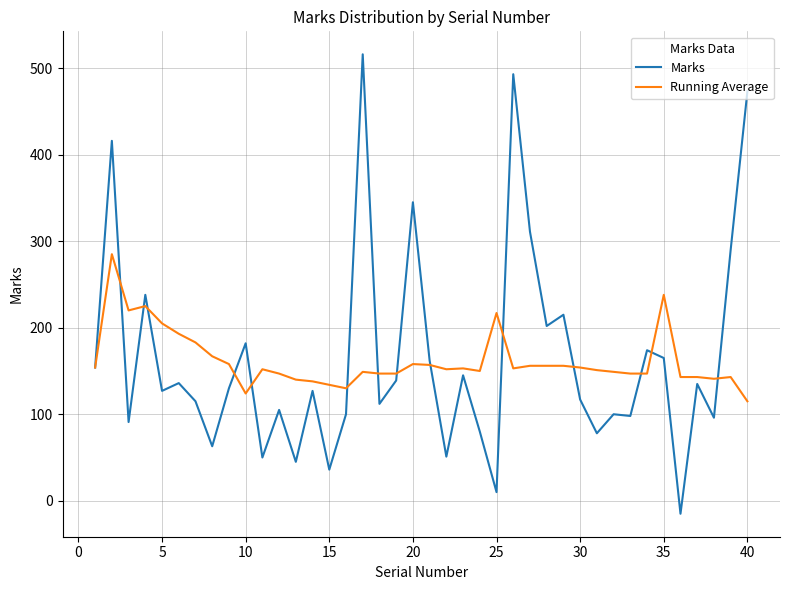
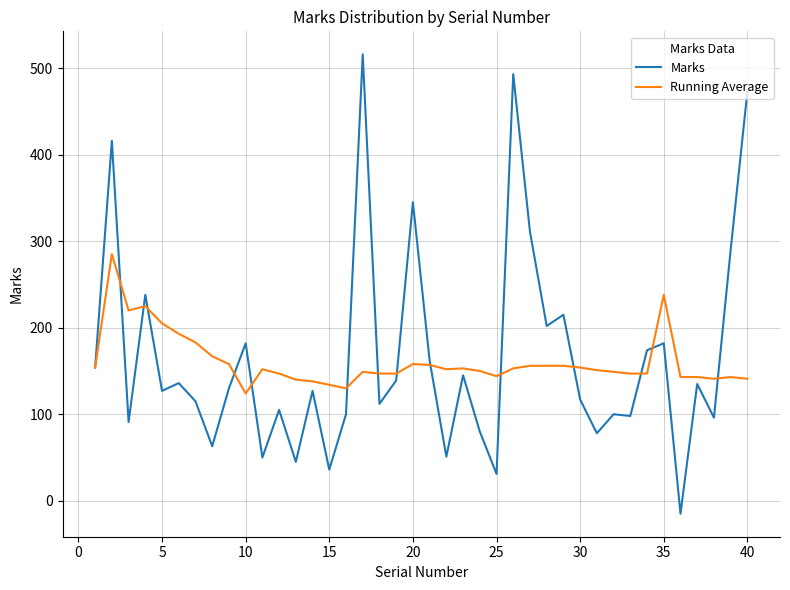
  {
    "Marks": {
      "5": 130,
      "10": 180,
      "15": 40,
      "20": 350,
-     "25": 10,
+     "25": 30,
      "30": 120,
-     "35": 170
+     "35": 180
    },
    "Running Average": {
      "5": 210,
      "10": 120,
      "15": 130,
      "20": 160,
-     "25": 220,
+     "25": 140,
      "30": 150,
      "35": 240,
-     "40": 120
+     "40": 140
    }
  }
